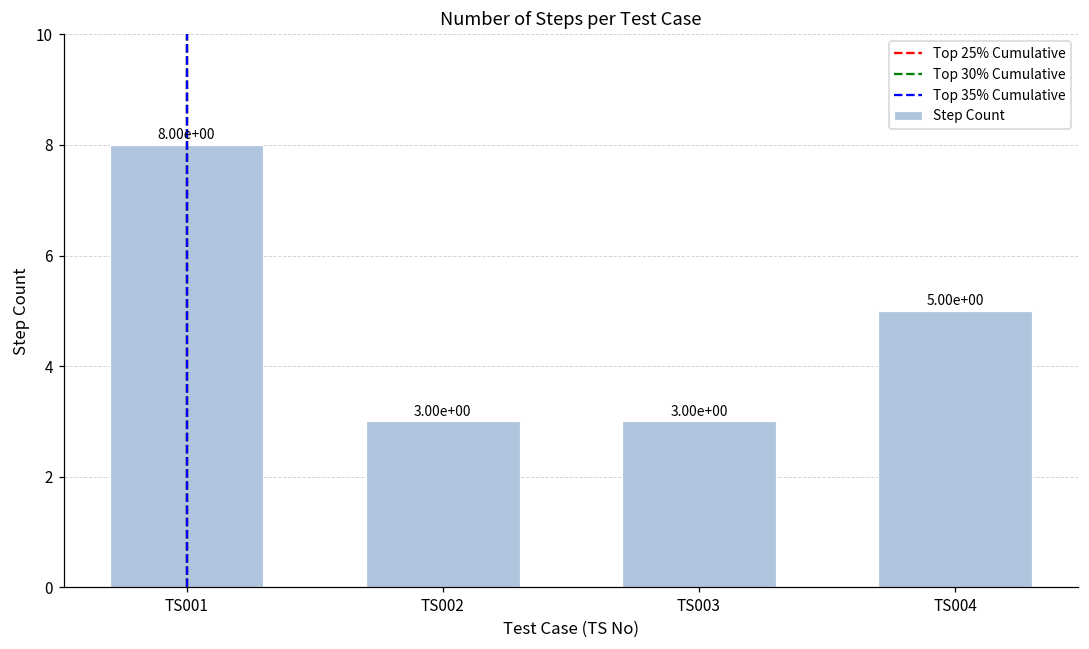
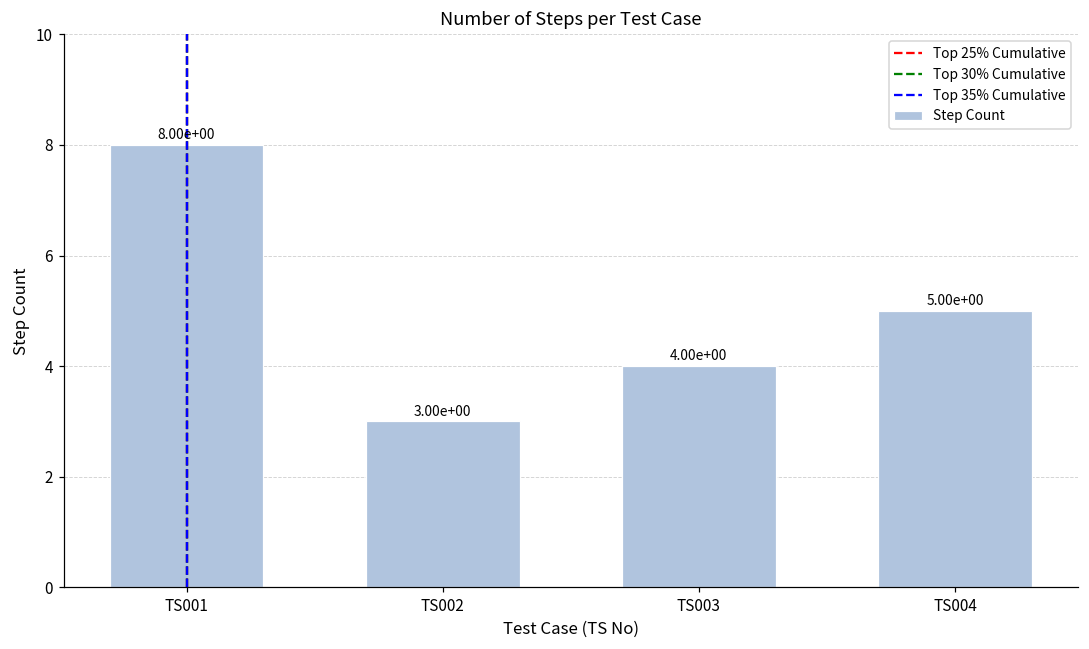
  {
    "TS001": "8.00e+00",
    "TS002": "3.00e+00",
-   "TS003": "3.00e+00",
+   "TS003": "4.00e+00",
    "TS004": "5.00e+00"
  }
